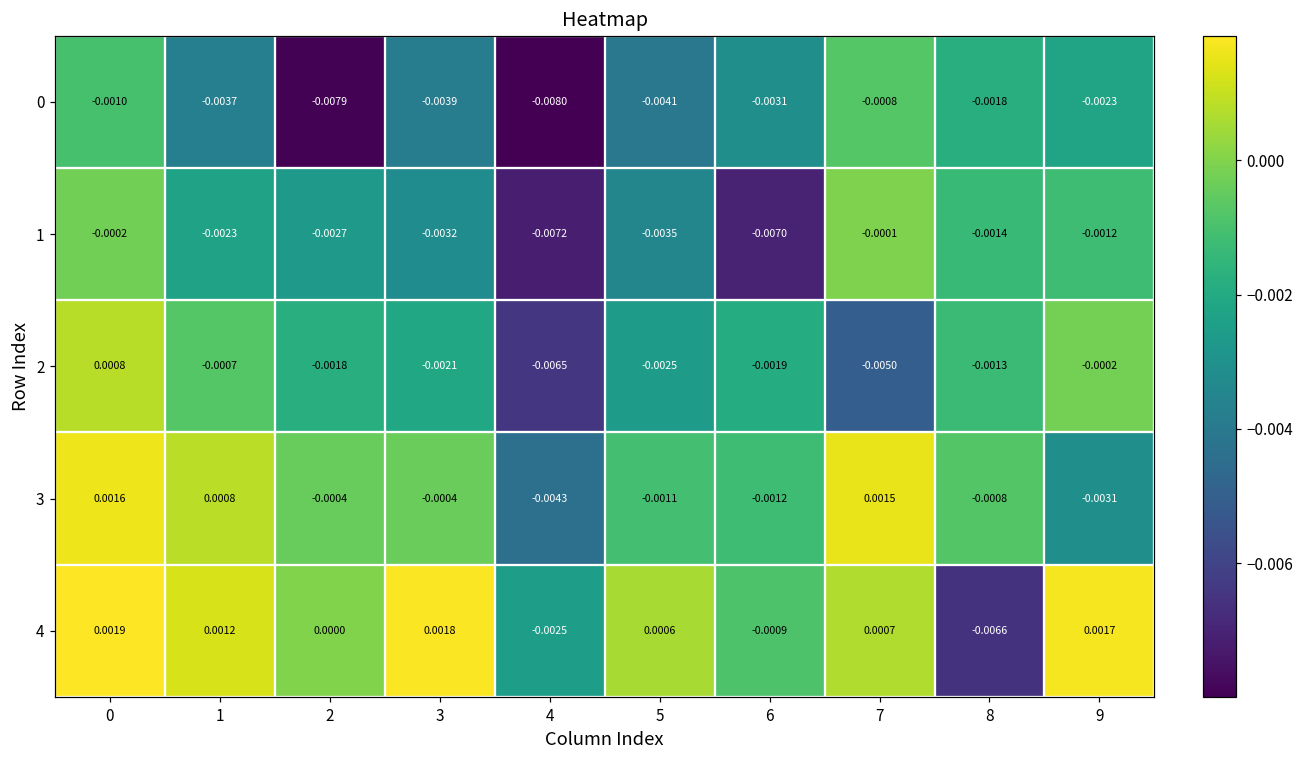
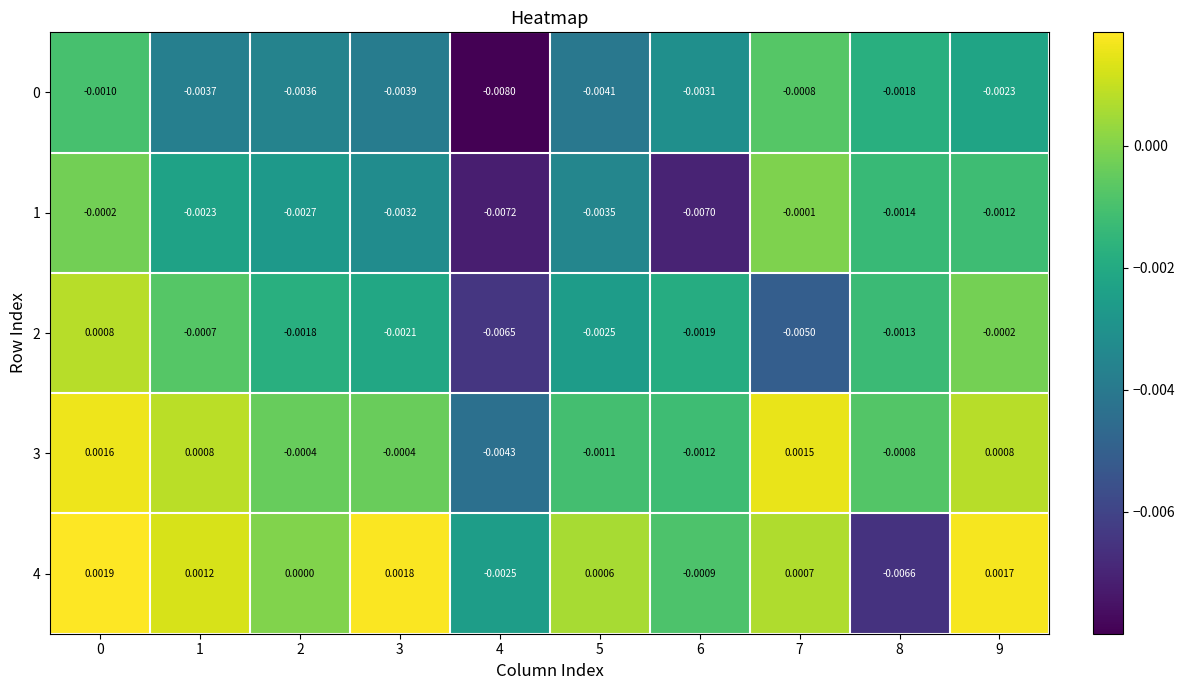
  {
    "0": {
      "0": -0.0010,
      "1": -0.0037,
-     "2": -0.0079,
+     "2": -0.0036,
      "3": -0.0039,
      "4": -0.0080,
      "5": -0.0041,
      "6": -0.0031,
      "7": -0.0008,
      "8": -0.0018,
      "9": -0.0023
    },
    "1": {
      "0": -0.0002,
      "1": -0.0023,
      "2": -0.0027,
      "3": -0.0032,
      "4": -0.0072,
      "5": -0.0035,
      "6": -0.0070,
      "7": -0.0001,
      "8": -0.0014,
      "9": -0.0012
    },
    "2": {
      "0": 0.0008,
      "1": -0.0007,
      "2": -0.0018,
      "3": -0.0021,
      "4": -0.0065,
      "5": -0.0025,
      "6": -0.0019,
      "7": -0.0050,
      "8": -0.0013,
      "9": -0.0002
    },
    "3": {
      "0": 0.0016,
      "1": 0.0008,
      "2": -0.0004,
      "3": -0.0004,
      "4": -0.0043,
      "5": -0.0011,
      "6": -0.0012,
      "7": 0.0015,
      "8": -0.0008,
-     "9": -0.0031
+     "9": 0.0008
    },
    "4": {
      "0": 0.0019,
      "1": 0.0012,
      "2": 0.0000,
      "3": 0.0018,
      "4": -0.0025,
      "5": 0.0006,
      "6": -0.0009,
      "7": 0.0007,
      "8": -0.0066,
      "9": 0.0017
    }
  }
